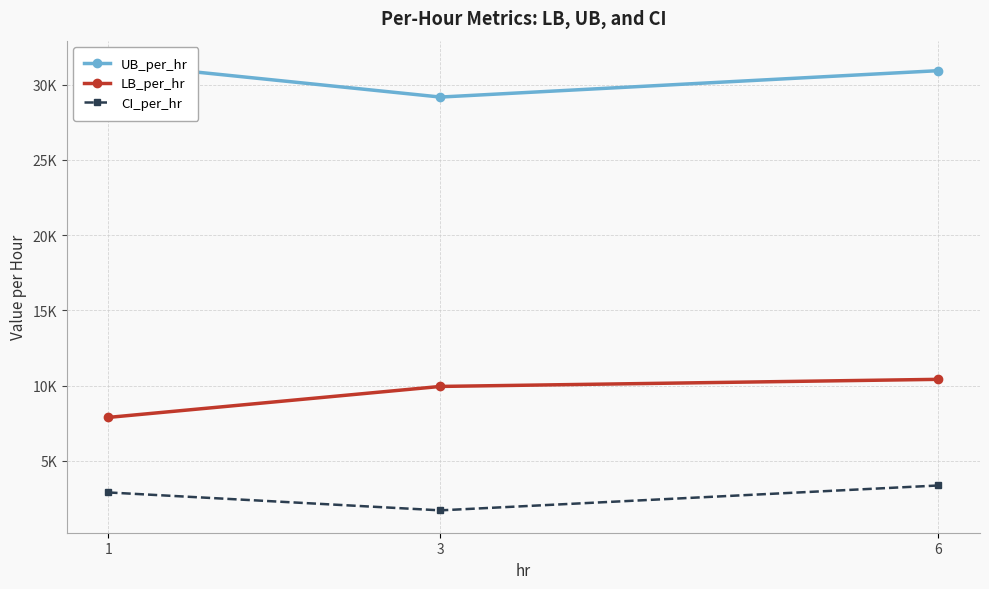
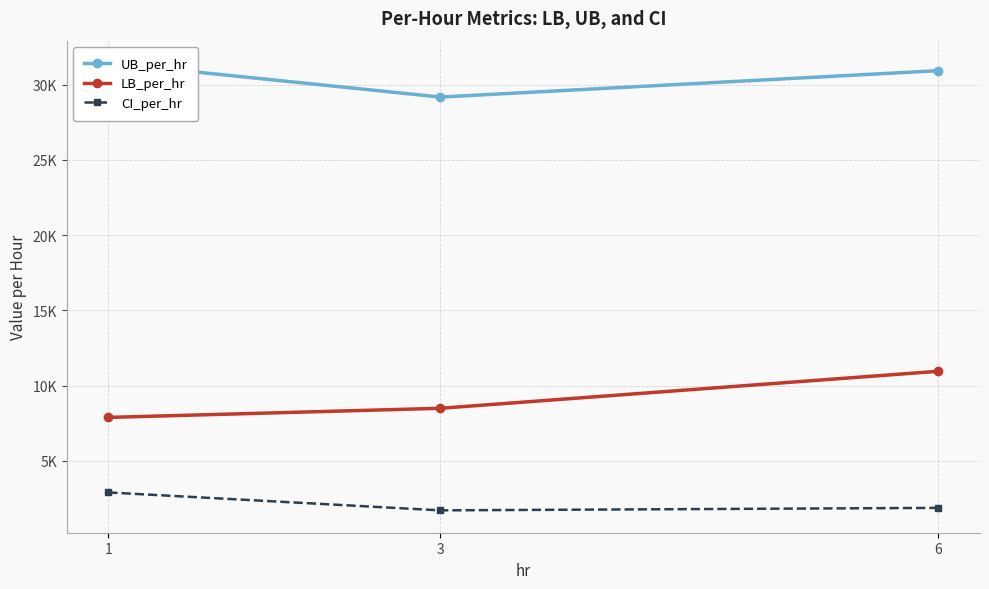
  {
    "UB_per_hr": {
      "3": 29200,
      "6": 30900
    },
    "LB_per_hr": {
      "1": 7900,
-     "3": 10000,
-     "6": 10400
+     "3": 8500,
+     "6": 11000
    },
    "CI_per_hr": {
      "1": 2900,
      "3": 1700,
-     "6": 3400
+     "6": 1900
    }
  }
